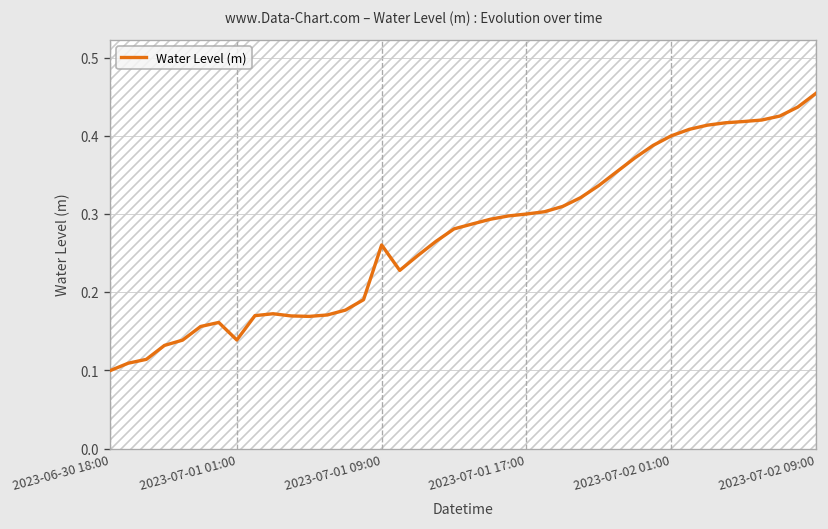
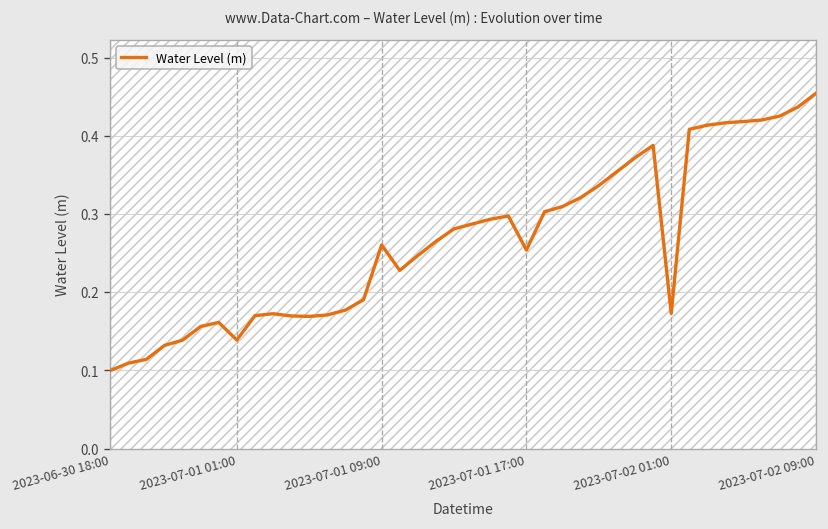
  {
    "Water Level (m)": {
      "2023-06-30 18:00": 0.10,
      "2023-07-01 01:00": 0.14,
      "2023-07-01 09:00": 0.26,
-     "2023-07-01 17:00": 0.30,
-     "2023-07-02 01:00": 0.40,
+     "2023-07-01 17:00": 0.25,
+     "2023-07-02 01:00": 0.17,
      "2023-07-02 09:00": 0.45
    }
  }
